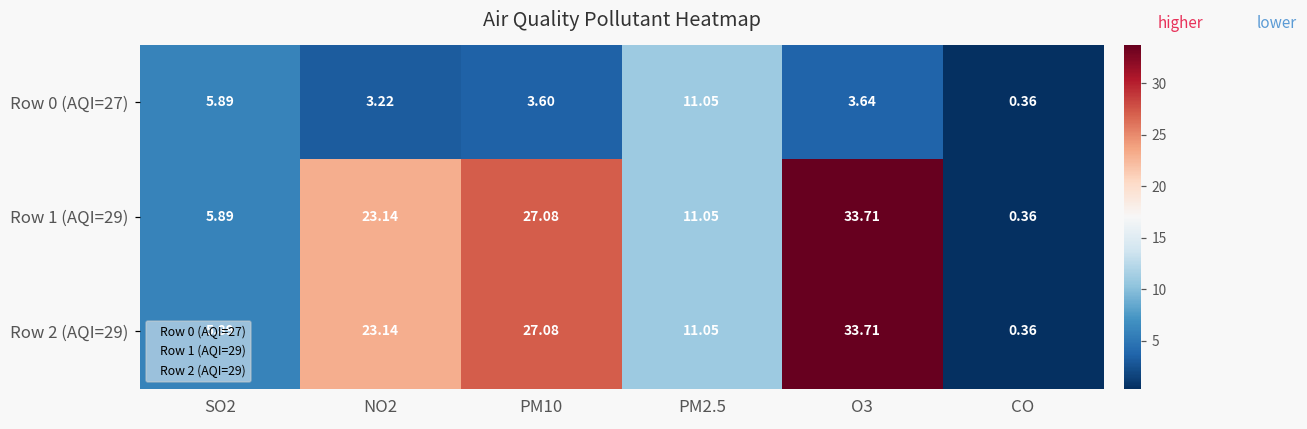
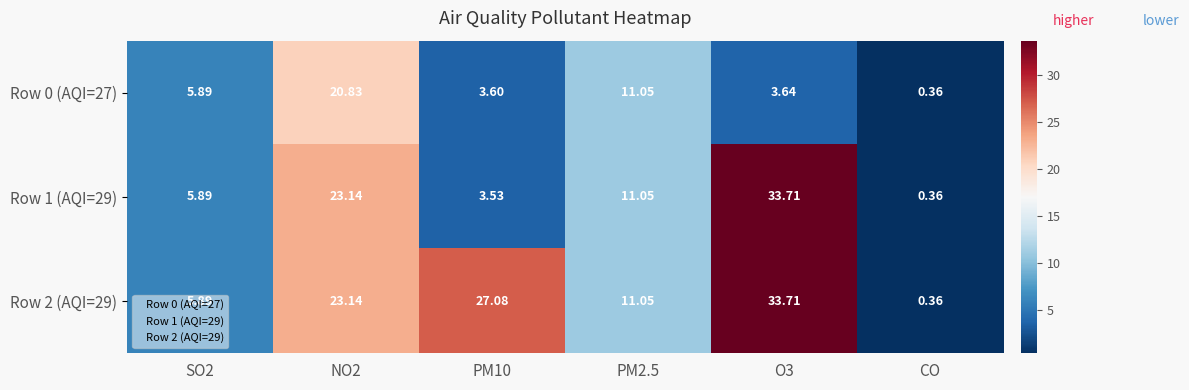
  {
    "Row 0 (AQI=27)": {
      "SO2": 5.89,
-     "NO2": 3.22,
+     "NO2": 20.83,
      "PM10": 3.60,
      "PM2.5": 11.05,
      "O3": 3.64,
      "CO": 0.36
    },
    "Row 1 (AQI=29)": {
      "SO2": 5.89,
      "NO2": 23.14,
-     "PM10": 27.08,
+     "PM10": 3.53,
      "PM2.5": 11.05,
      "O3": 33.71,
      "CO": 0.36
    },
    "Row 2 (AQI=29)": {
      "NO2": 23.14,
      "PM10": 27.08,
      "PM2.5": 11.05,
      "O3": 33.71,
      "CO": 0.36
    }
  }
